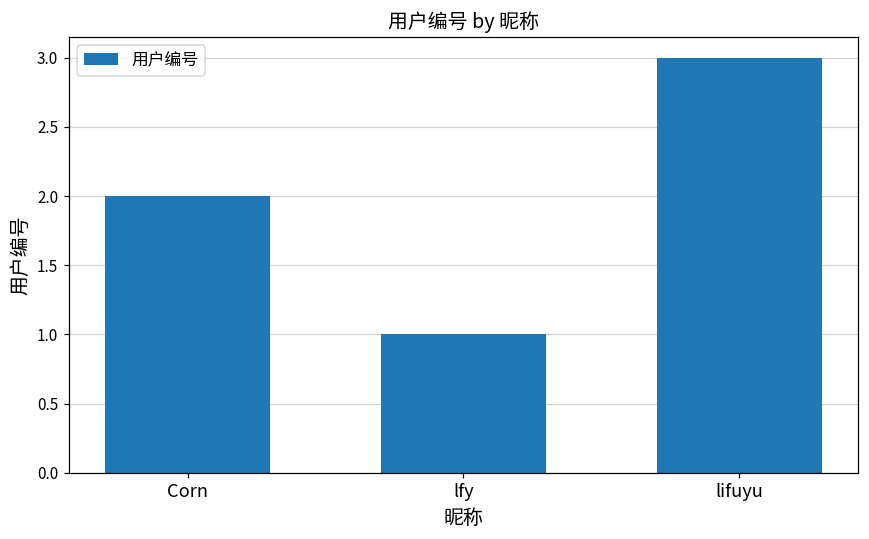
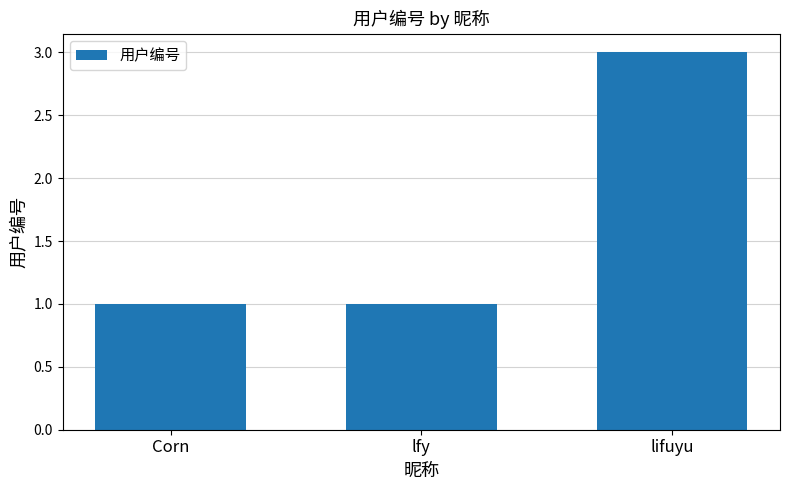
  {
-   "Corn": 2,
+   "Corn": 1,
    "lfy": 1,
    "lifuyu": 3
  }
